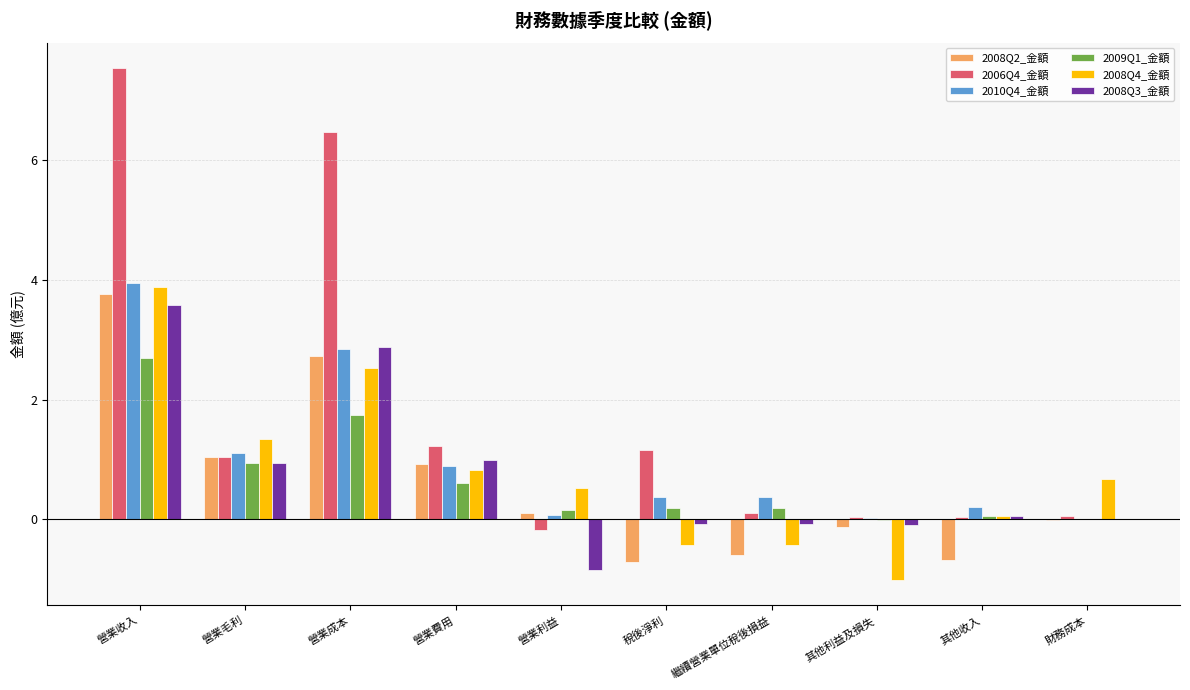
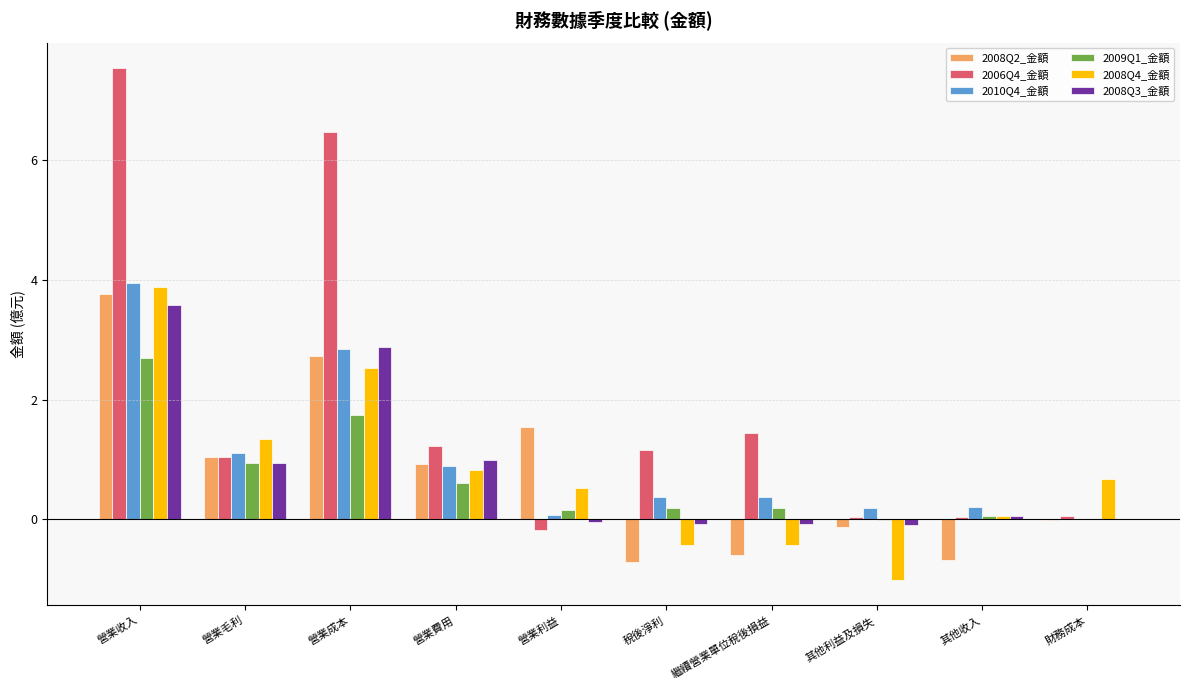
  {
    "2008Q2_金額": {
      "營業收入": 3.8,
      "營業毛利": 1.0,
      "營業成本": 2.7,
      "營業費用": 0.9,
-     "營業利益": 0.1,
+     "營業利益": 1.5,
      "稅後淨利": -0.7,
      "繼續營業單位稅後損益": -0.6,
      "其他利益及損失": -0.1,
      "其他收入": -0.7
    },
    "2006Q4_金額": {
      "營業收入": 7.5,
      "營業毛利": 1.1,
      "營業成本": 6.5,
      "營業費用": 1.2,
      "營業利益": -0.2,
      "稅後淨利": 1.2,
-     "繼續營業單位稅後損益": 0.1,
+     "繼續營業單位稅後損益": 1.4,
      "其他利益及損失": 0.0,
      "其他收入": 0.0,
      "財務成本": 0.1
    },
    "2010Q4_金額": {
      "營業收入": 4.0,
      "營業毛利": 1.1,
      "營業成本": 2.9,
      "營業費用": 0.9,
      "營業利益": 0.1,
      "稅後淨利": 0.4,
      "繼續營業單位稅後損益": 0.4,
-     "其他利益及損失": 0.0,
+     "其他利益及損失": 0.2,
      "其他收入": 0.2,
      "財務成本": 0.0
    },
    "2009Q1_金額": {
      "營業收入": 2.7,
      "營業毛利": 0.9,
      "營業成本": 1.8,
      "營業費用": 0.6,
      "營業利益": 0.2,
      "稅後淨利": 0.2,
      "繼續營業單位稅後損益": 0.2,
      "其他收入": 0.0
    },
    "2008Q4_金額": {
      "營業收入": 3.9,
      "營業毛利": 1.4,
      "營業成本": 2.5,
      "營業費用": 0.8,
      "營業利益": 0.5,
      "稅後淨利": -0.4,
      "繼續營業單位稅後損益": -0.4,
      "其他利益及損失": -1.0,
      "其他收入": 0.1,
      "財務成本": 0.7
    },
    "2008Q3_金額": {
      "營業收入": 3.6,
      "營業毛利": 0.9,
      "營業成本": 2.9,
      "營業費用": 1.0,
-     "營業利益": -0.8,
+     "營業利益": 0.0,
      "稅後淨利": -0.1,
      "繼續營業單位稅後損益": -0.1,
      "其他利益及損失": -0.1,
      "其他收入": 0.1
    }
  }
